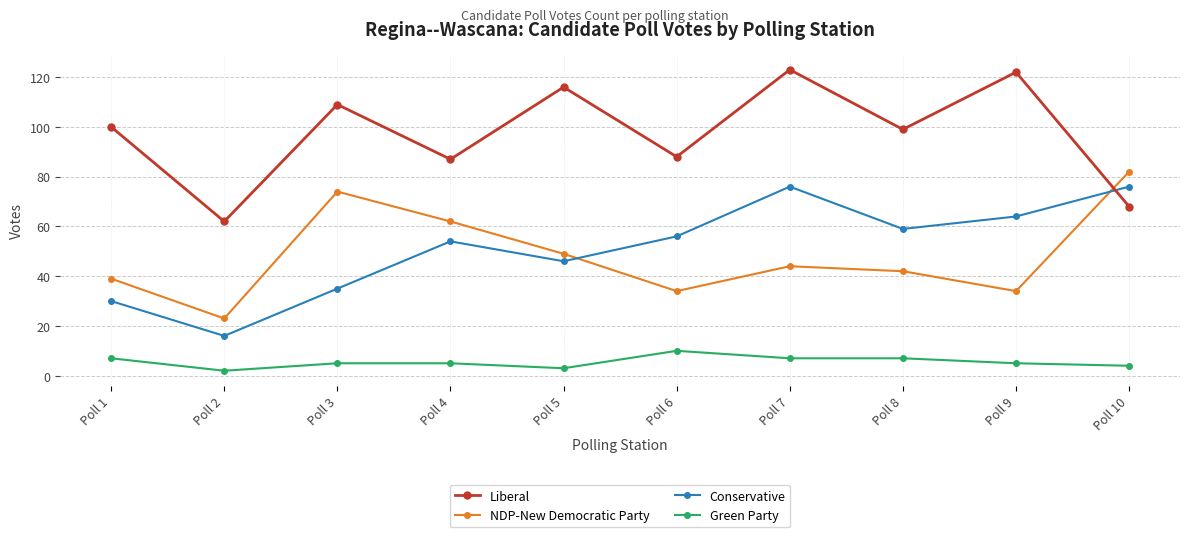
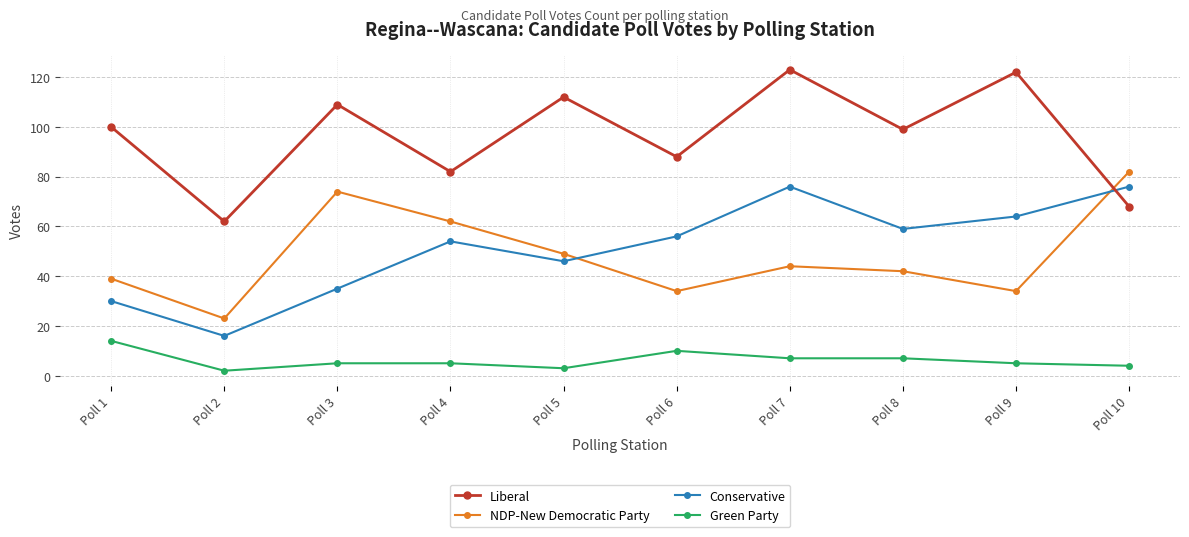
  {
    "Liberal": {
      "Poll 1": 100,
      "Poll 2": 62,
      "Poll 3": 109,
-     "Poll 4": 87,
-     "Poll 5": 116,
+     "Poll 4": 82,
+     "Poll 5": 112,
      "Poll 6": 88,
      "Poll 7": 123,
      "Poll 8": 99,
      "Poll 9": 122,
      "Poll 10": 68
    },
    "NDP-New Democratic Party": {
      "Poll 1": 39,
      "Poll 2": 23,
      "Poll 3": 74,
      "Poll 4": 62,
      "Poll 5": 49,
      "Poll 6": 34,
      "Poll 7": 44,
      "Poll 8": 42,
      "Poll 9": 34,
      "Poll 10": 82
    },
    "Conservative": {
      "Poll 1": 30,
      "Poll 2": 16,
      "Poll 3": 35,
      "Poll 4": 54,
      "Poll 5": 46,
      "Poll 6": 56,
      "Poll 7": 76,
      "Poll 8": 59,
      "Poll 9": 64,
      "Poll 10": 76
    },
    "Green Party": {
-     "Poll 1": 7,
+     "Poll 1": 14,
      "Poll 2": 2,
      "Poll 3": 5,
      "Poll 4": 5,
      "Poll 5": 3,
      "Poll 6": 10,
      "Poll 7": 7,
      "Poll 8": 7,
      "Poll 9": 5,
      "Poll 10": 4
    }
  }
